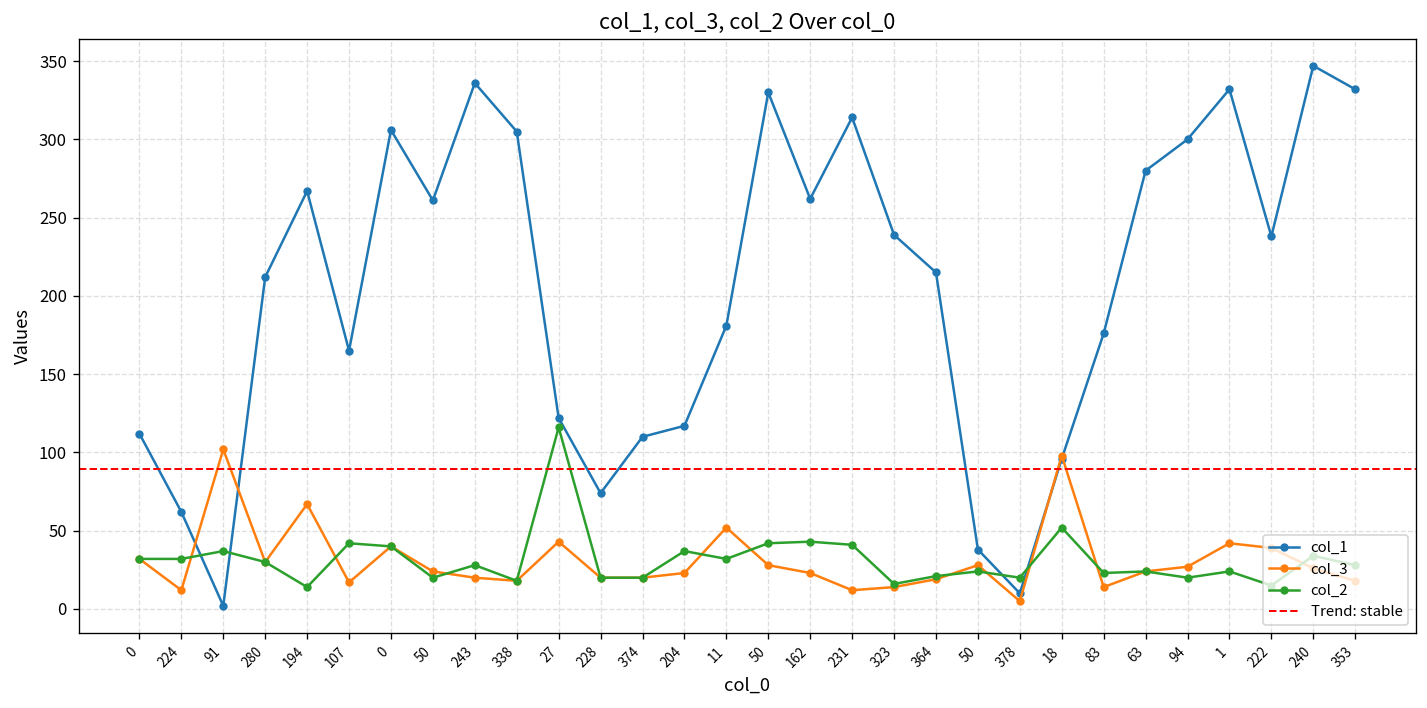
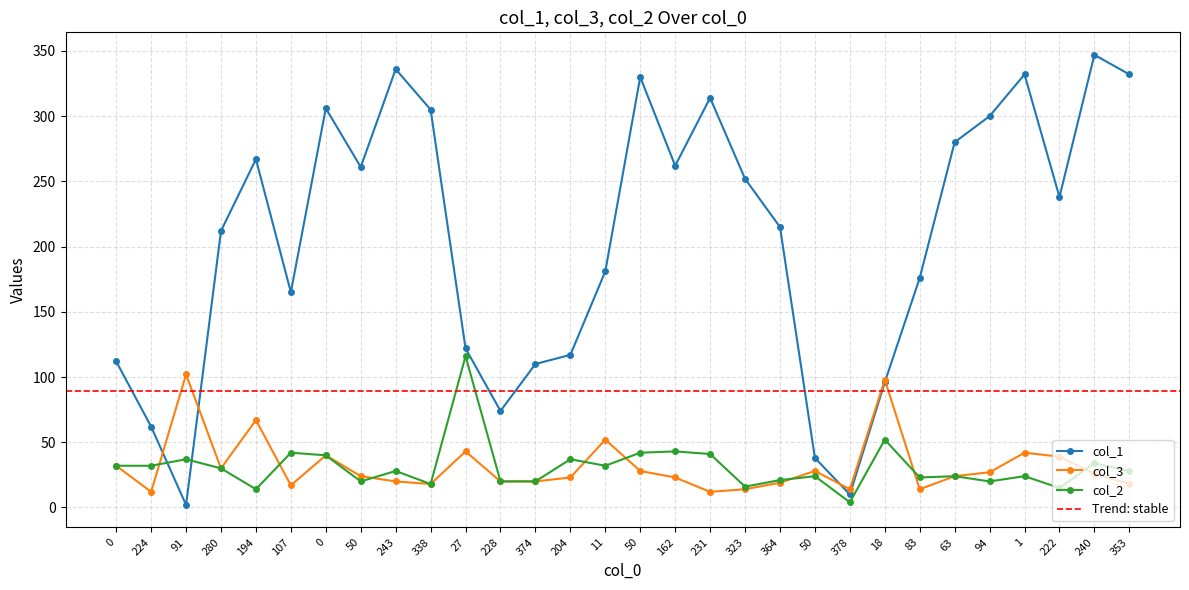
  {
    "col_1": {
      "224": 62,
      "91": 2,
      "280": 212,
      "194": 267,
      "107": 165,
      "243": 336,
      "338": 305,
      "27": 122,
      "228": 74,
      "374": 110,
      "204": 117,
      "11": 181,
      "162": 262,
      "231": 314,
-     "323": 239,
+     "323": 252,
      "364": 215,
      "378": 10,
      "18": 96,
      "83": 176,
      "63": 280,
      "94": 300,
      "1": 332,
      "222": 238,
      "240": 347,
      "353": 332
    },
    "col_3": {
      "224": 12,
      "91": 102,
      "194": 67,
      "107": 17,
      "243": 20,
      "27": 43,
      "204": 23,
      "11": 52,
      "162": 23,
      "231": 12,
      "323": 14,
      "364": 19,
-     "378": 5,
+     "378": 14,
      "18": 98,
      "83": 14,
      "94": 27,
      "1": 42
    },
    "col_2": {
      "224": 32,
      "91": 37,
      "194": 14,
      "107": 42,
      "243": 28,
      "27": 116,
      "204": 37,
      "11": 32,
      "162": 43,
      "231": 41,
      "323": 16,
      "364": 21,
-     "378": 20,
+     "378": 4,
      "18": 52,
      "83": 23,
      "94": 20,
      "1": 24
    }
  }
